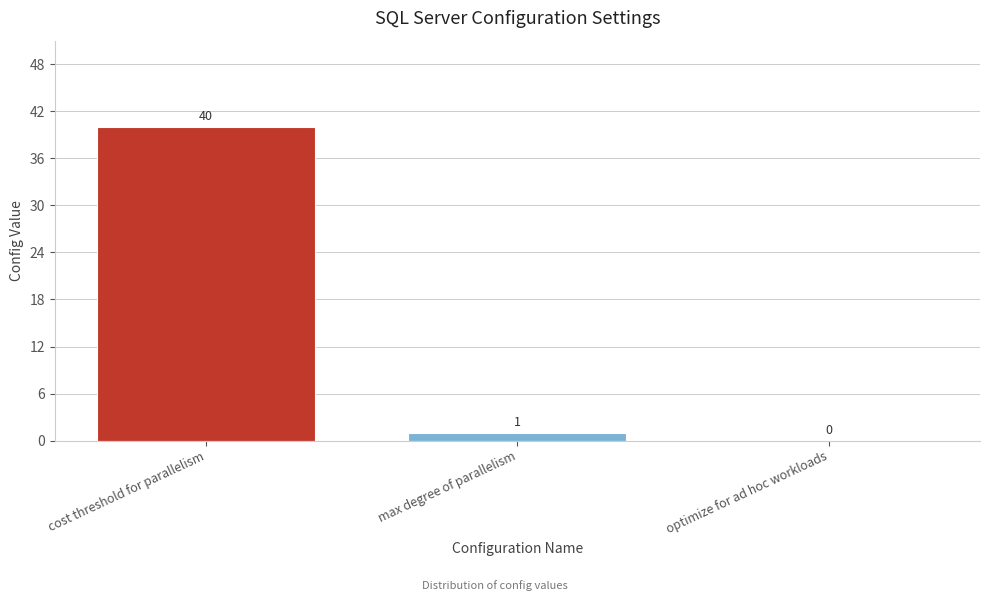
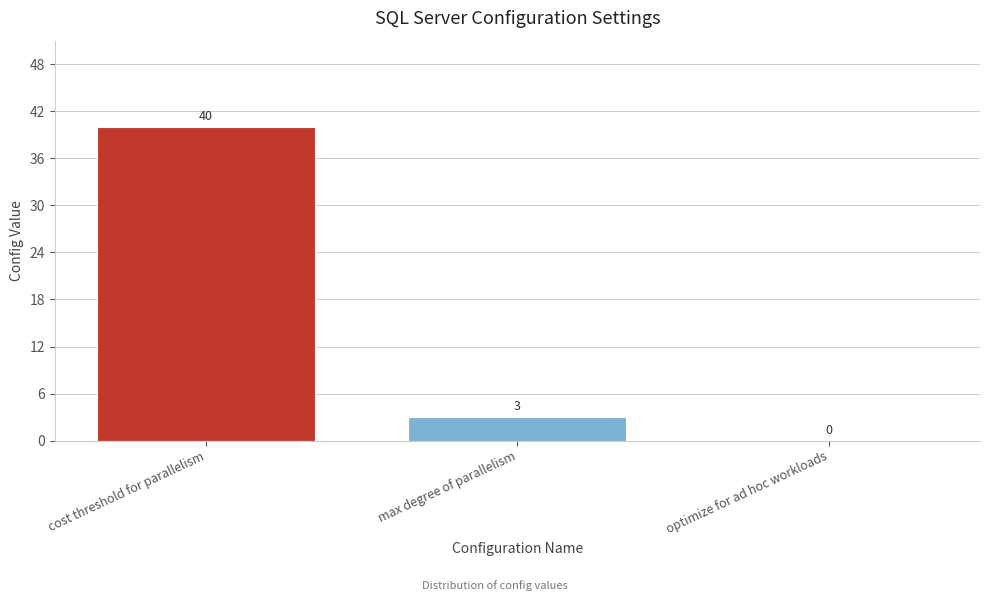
  {
    "cost threshold for parallelism": 40,
-   "max degree of parallelism": 1,
+   "max degree of parallelism": 3,
    "optimize for ad hoc workloads": 0
  }
